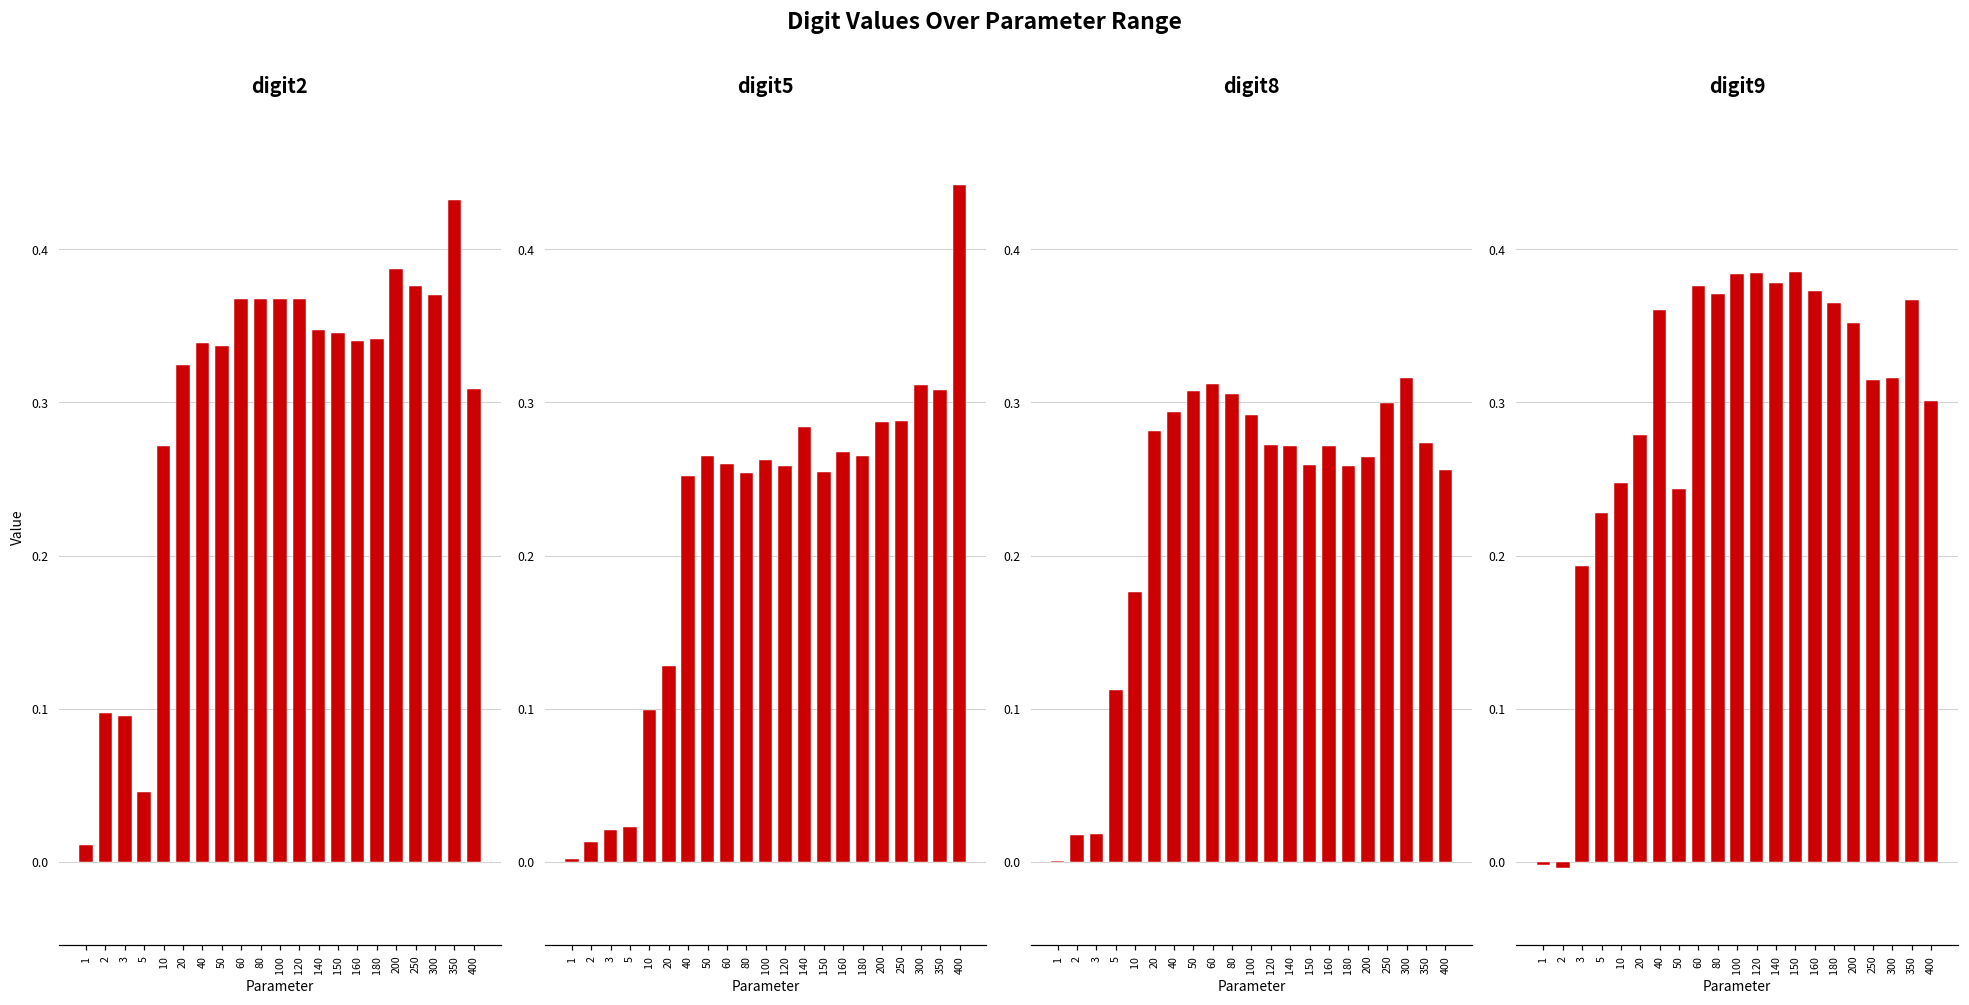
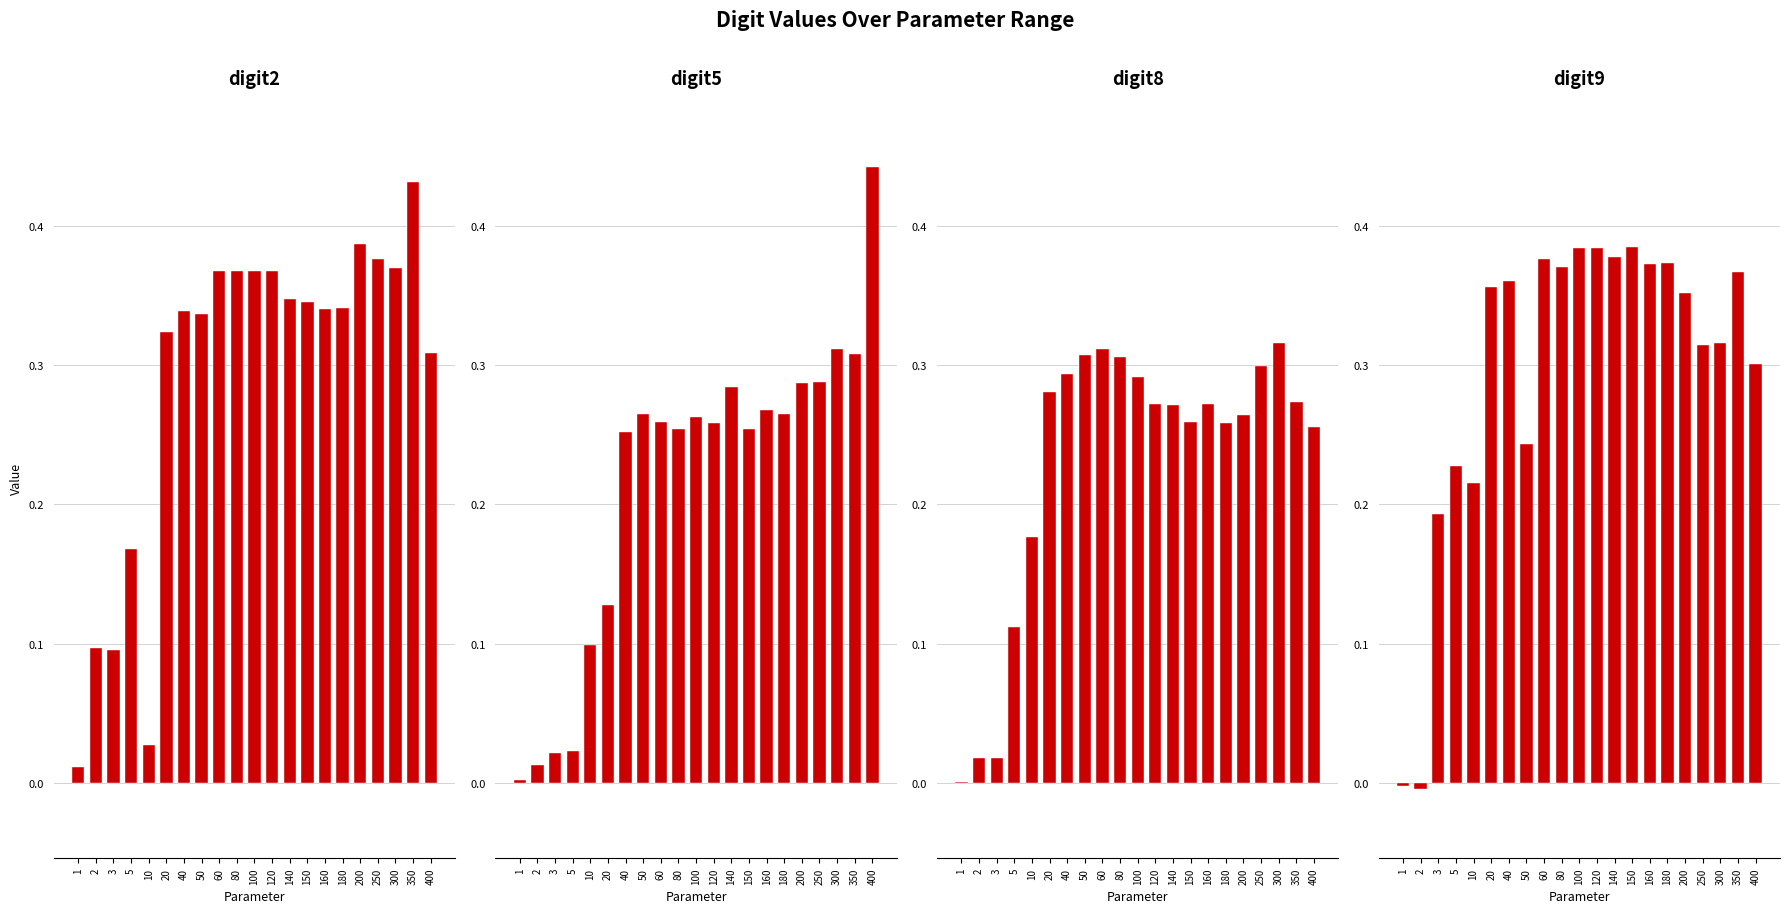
  {
    "digit2": {
      "1": 0.011,
      "2": 0.097,
      "3": 0.095,
-     "5": 0.045,
-     "10": 0.272,
+     "5": 0.168,
+     "10": 0.027,
      "20": 0.324,
      "40": 0.339,
      "50": 0.337,
      "60": 0.367,
      "80": 0.368,
      "100": 0.368,
      "120": 0.367,
      "140": 0.347,
      "150": 0.345,
      "160": 0.340,
      "180": 0.341,
      "200": 0.387,
      "250": 0.376,
      "300": 0.370,
      "350": 0.432,
      "400": 0.309
    },
    "digit5": {
      "1": 0.002,
      "2": 0.013,
      "3": 0.021,
      "5": 0.023,
      "10": 0.099,
      "20": 0.128,
      "40": 0.252,
      "50": 0.265,
      "60": 0.259,
      "80": 0.254,
      "100": 0.263,
      "120": 0.259,
      "140": 0.284,
      "150": 0.254,
      "160": 0.268,
      "180": 0.265,
      "200": 0.287,
      "250": 0.288,
      "300": 0.311,
      "350": 0.308,
      "400": 0.442
    },
    "digit8": {
      "2": 0.018,
      "3": 0.018,
      "5": 0.112,
      "10": 0.176,
      "20": 0.281,
      "40": 0.294,
      "50": 0.307,
      "60": 0.312,
      "80": 0.306,
      "100": 0.292,
      "120": 0.272,
      "140": 0.271,
      "150": 0.259,
      "160": 0.272,
      "180": 0.258,
      "200": 0.264,
      "250": 0.300,
      "300": 0.316,
      "350": 0.273,
      "400": 0.256
    },
    "digit9": {
      "1": -0.002,
      "2": -0.004,
      "3": 0.193,
      "5": 0.228,
-     "10": 0.248,
-     "20": 0.279,
+     "10": 0.215,
+     "20": 0.356,
      "40": 0.360,
      "50": 0.244,
      "60": 0.376,
      "80": 0.371,
      "100": 0.384,
      "120": 0.384,
      "140": 0.378,
      "150": 0.385,
      "160": 0.373,
-     "180": 0.365,
+     "180": 0.374,
      "200": 0.352,
      "250": 0.315,
      "300": 0.316,
      "350": 0.367,
      "400": 0.301
    }
  }
